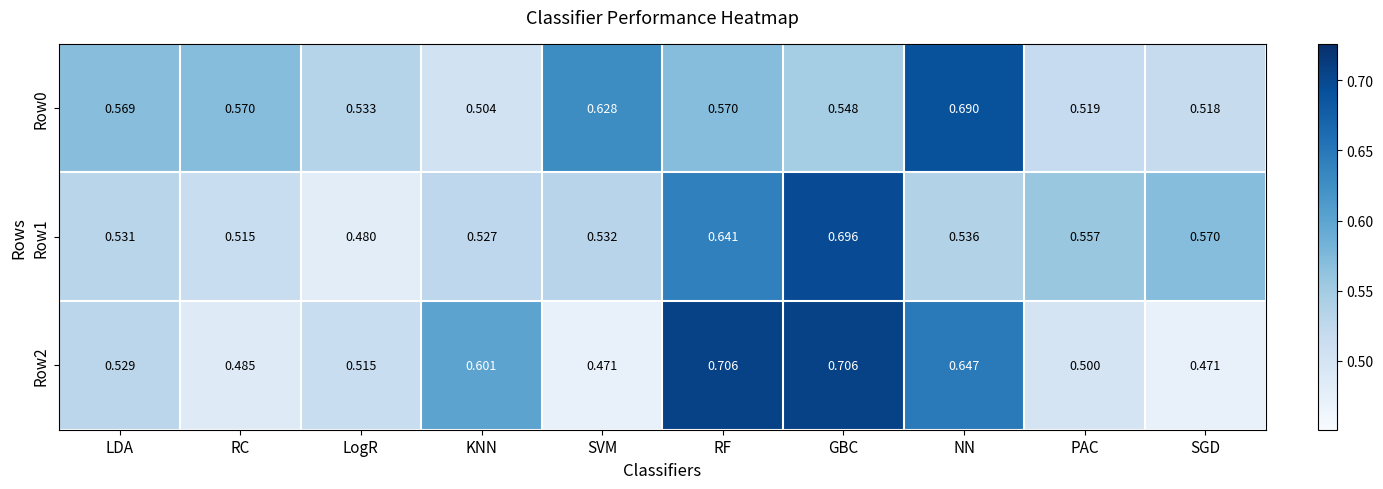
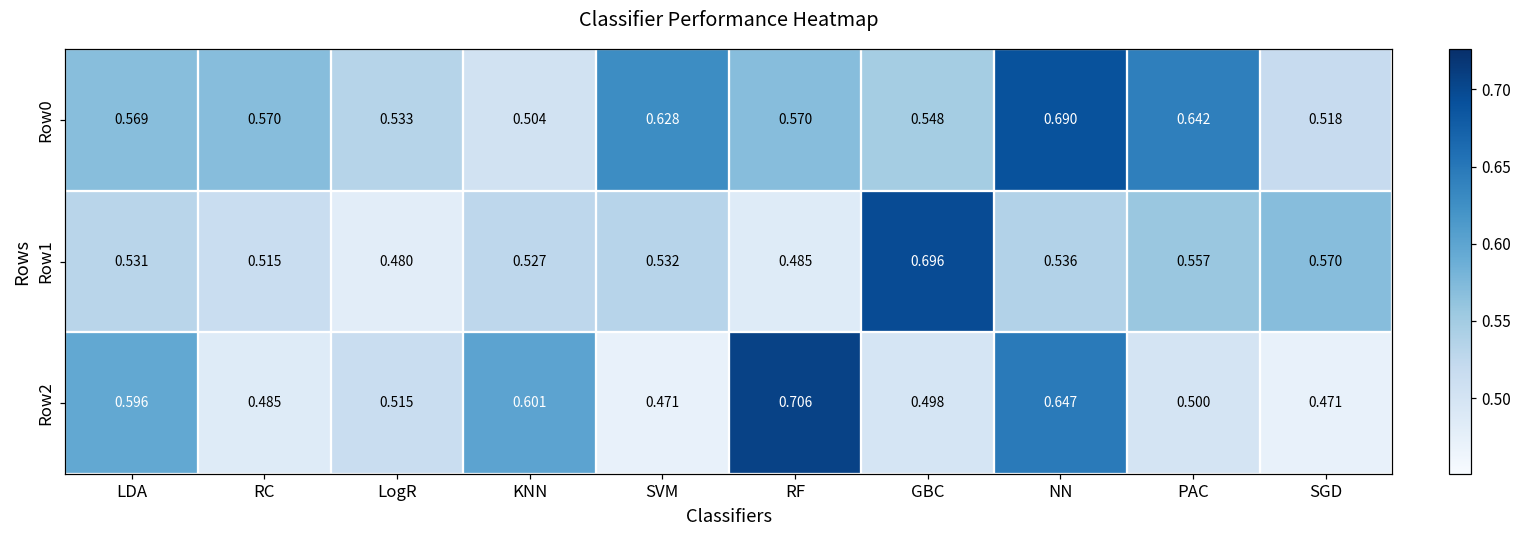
  {
    "Row0": {
      "LDA": 0.569,
      "RC": 0.570,
      "LogR": 0.533,
      "KNN": 0.504,
      "SVM": 0.628,
      "RF": 0.570,
      "GBC": 0.548,
      "NN": 0.690,
-     "PAC": 0.519,
+     "PAC": 0.642,
      "SGD": 0.518
    },
    "Row1": {
      "LDA": 0.531,
      "RC": 0.515,
      "LogR": 0.480,
      "KNN": 0.527,
      "SVM": 0.532,
-     "RF": 0.641,
+     "RF": 0.485,
      "GBC": 0.696,
      "NN": 0.536,
      "PAC": 0.557,
      "SGD": 0.570
    },
    "Row2": {
-     "LDA": 0.529,
+     "LDA": 0.596,
      "RC": 0.485,
      "LogR": 0.515,
      "KNN": 0.601,
      "SVM": 0.471,
      "RF": 0.706,
-     "GBC": 0.706,
+     "GBC": 0.498,
      "NN": 0.647,
      "PAC": 0.500,
      "SGD": 0.471
    }
  }
